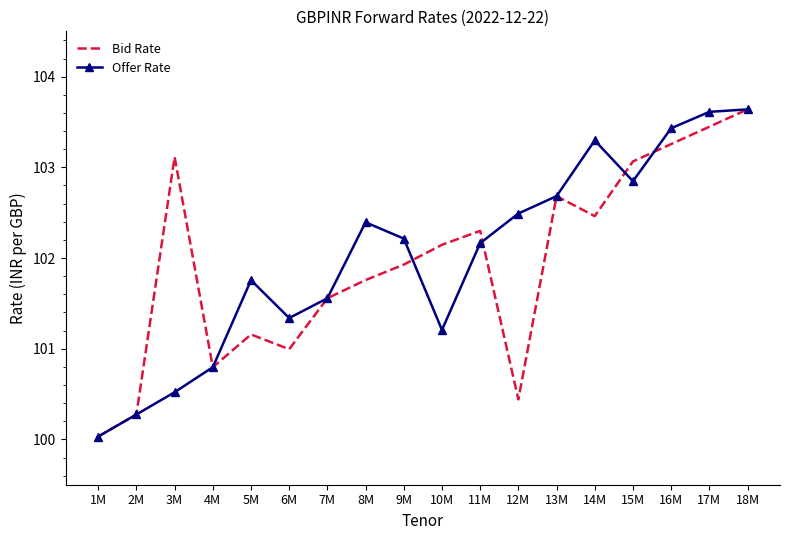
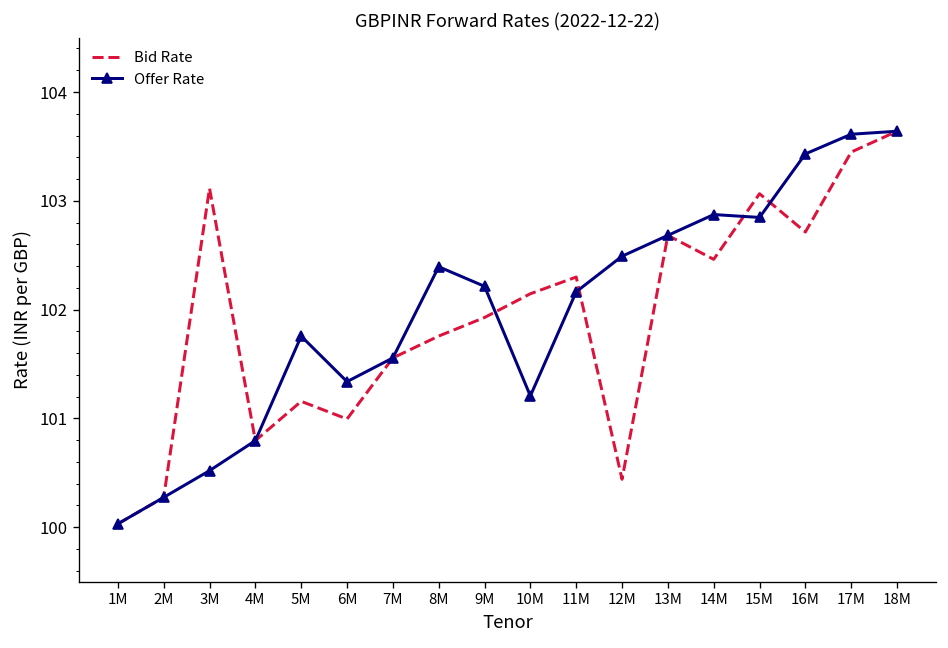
  {
    "Bid Rate": {
      "3M": 103.1,
      "5M": 101.2,
      "6M": 101.0,
      "8M": 101.8,
      "9M": 101.9,
      "10M": 102.1,
      "11M": 102.3,
      "12M": 100.4,
      "14M": 102.5,
      "15M": 103.1,
-     "16M": 103.3,
+     "16M": 102.7,
      "17M": 103.4
    },
    "Offer Rate": {
      "3M": 100.5,
      "5M": 101.8,
      "6M": 101.3,
      "8M": 102.4,
      "9M": 102.2,
      "10M": 101.2,
      "11M": 102.2,
      "12M": 102.5,
-     "14M": 103.3,
+     "14M": 102.9,
      "15M": 102.8,
      "16M": 103.4,
      "17M": 103.6
    }
  }
